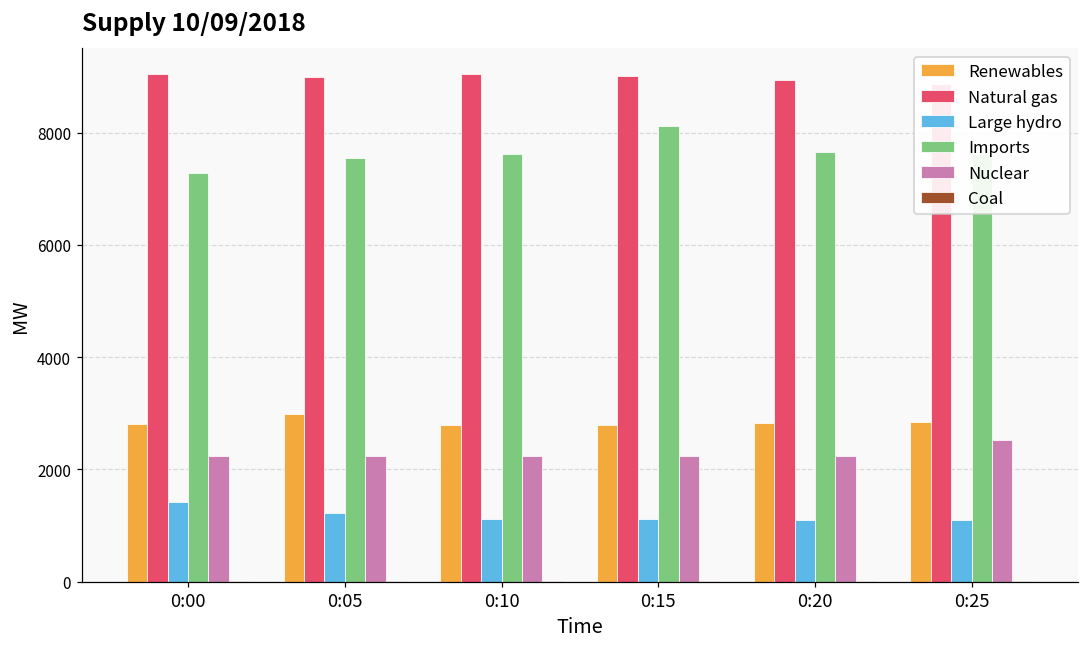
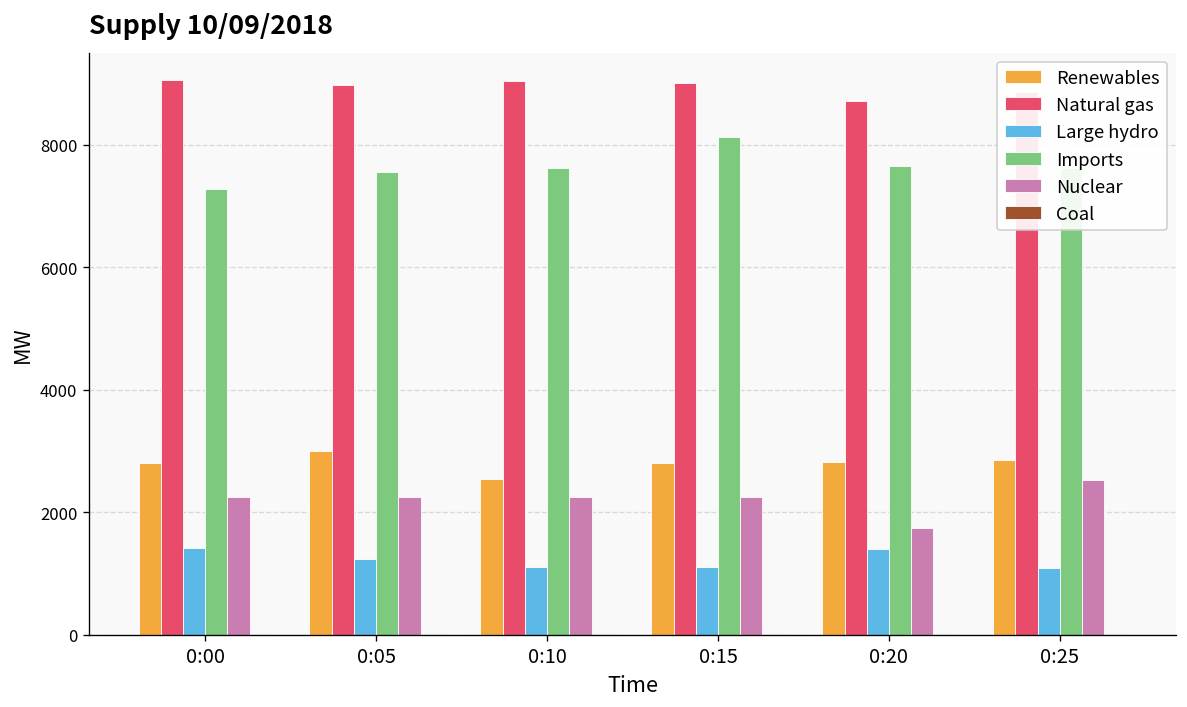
  {
    "Renewables": {
      "0:00": 2800,
      "0:05": 3000,
-     "0:10": 2800,
+     "0:10": 2500,
      "0:15": 2800,
      "0:20": 2800,
      "0:25": 2800
    },
    "Natural gas": {
      "0:00": 9100,
      "0:05": 9000,
      "0:10": 9000,
      "0:15": 9000,
-     "0:20": 8900
+     "0:20": 8700
    },
    "Large hydro": {
      "0:00": 1400,
      "0:05": 1200,
      "0:10": 1100,
      "0:15": 1100,
-     "0:20": 1100,
+     "0:20": 1400,
      "0:25": 1100
    },
    "Imports": {
      "0:00": 7300,
      "0:05": 7500,
      "0:10": 7600,
      "0:15": 8100,
      "0:20": 7700
    },
    "Nuclear": {
      "0:00": 2200,
      "0:05": 2200,
      "0:10": 2200,
      "0:15": 2200,
-     "0:20": 2200,
+     "0:20": 1700,
      "0:25": 2500
    }
  }
